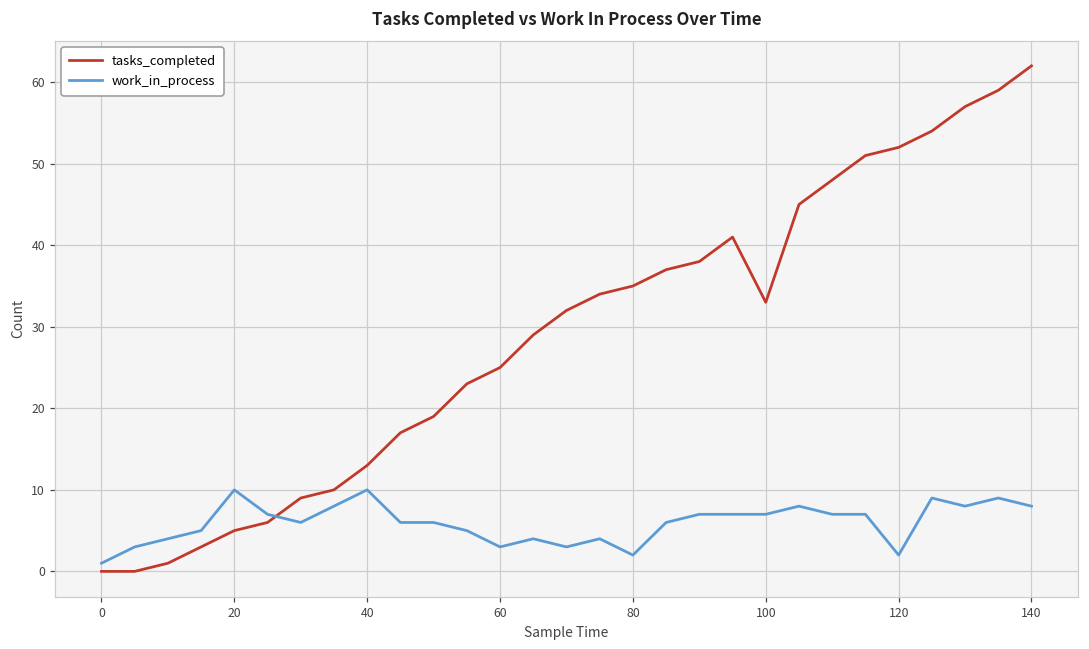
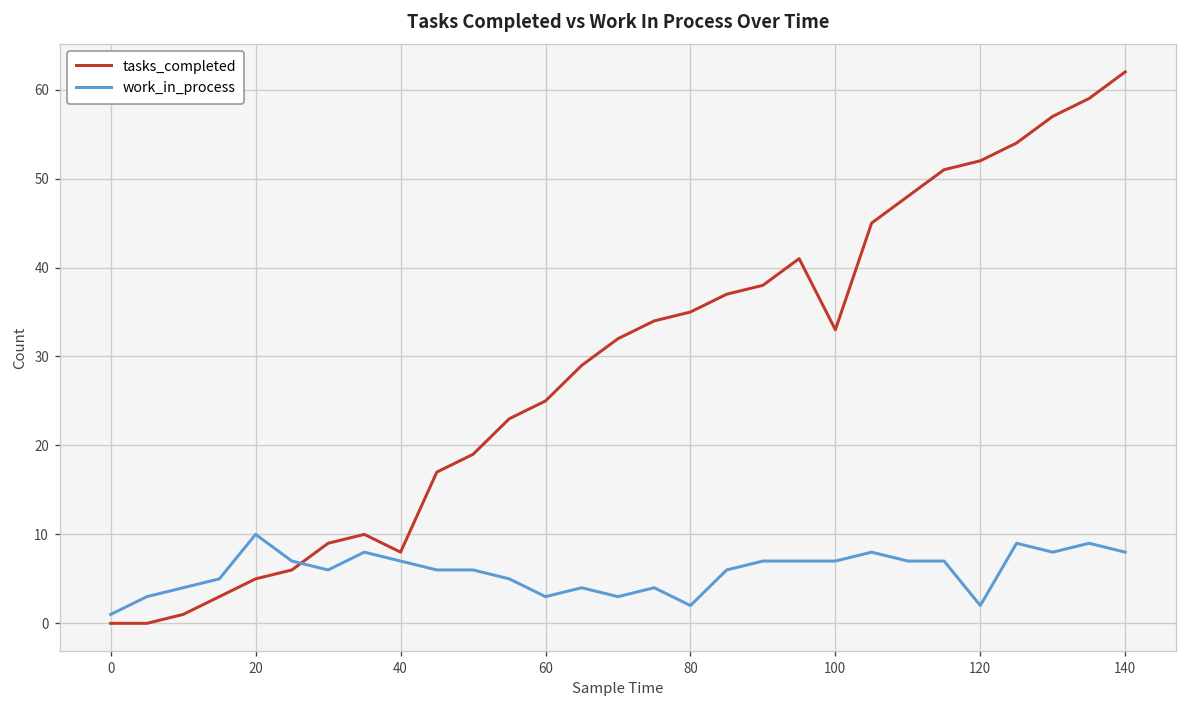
  {
    "tasks_completed": {
      "0": 0,
      "20": 5,
-     "40": 13,
+     "40": 8,
      "60": 25,
      "80": 35,
      "100": 33,
      "120": 52,
      "140": 62
    },
    "work_in_process": {
      "0": 1,
      "20": 10,
-     "40": 10,
+     "40": 7,
      "60": 3,
      "80": 2,
      "100": 7,
      "120": 2,
      "140": 8
    }
  }
